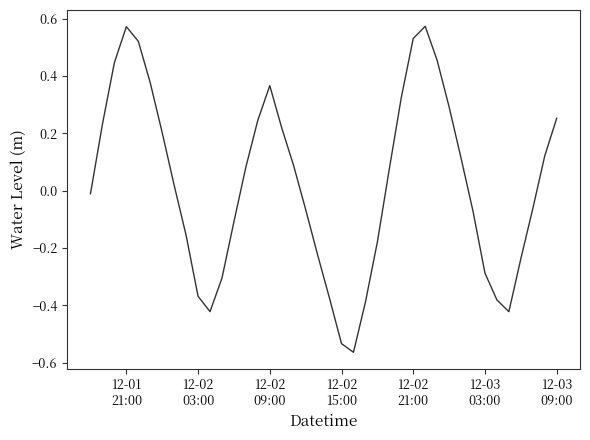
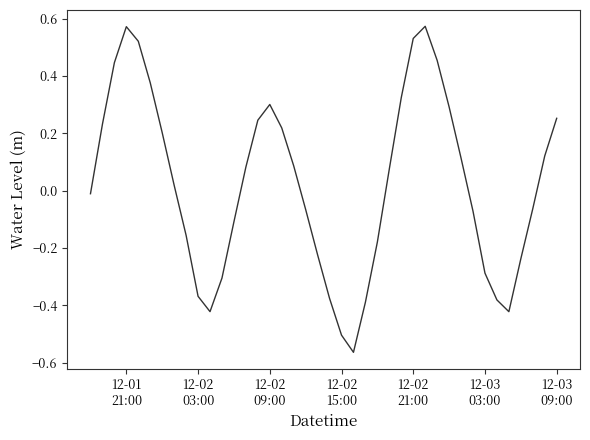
  {
    "12-01 21:00": 0.57,
    "12-02 03:00": -0.37,
-   "12-02 09:00": 0.37,
-   "12-02 15:00": -0.53,
+   "12-02 09:00": 0.30,
+   "12-02 15:00": -0.50,
    "12-02 21:00": 0.53,
    "12-03 03:00": -0.29,
    "12-03 09:00": 0.25
  }
